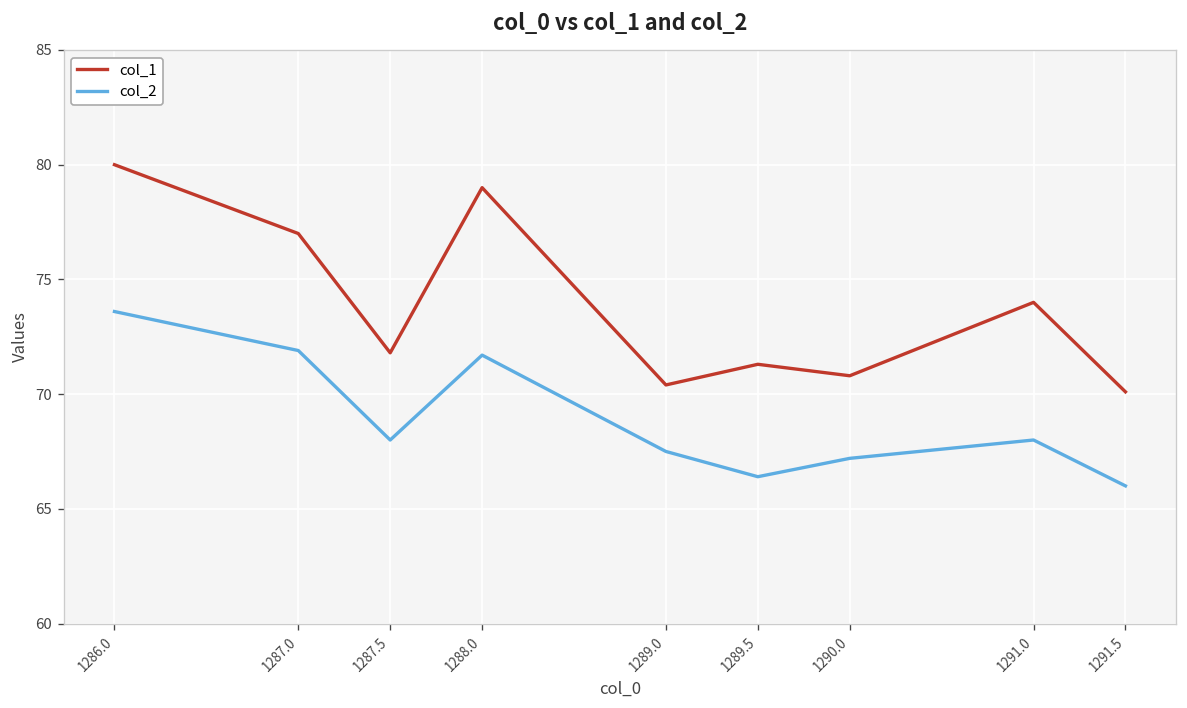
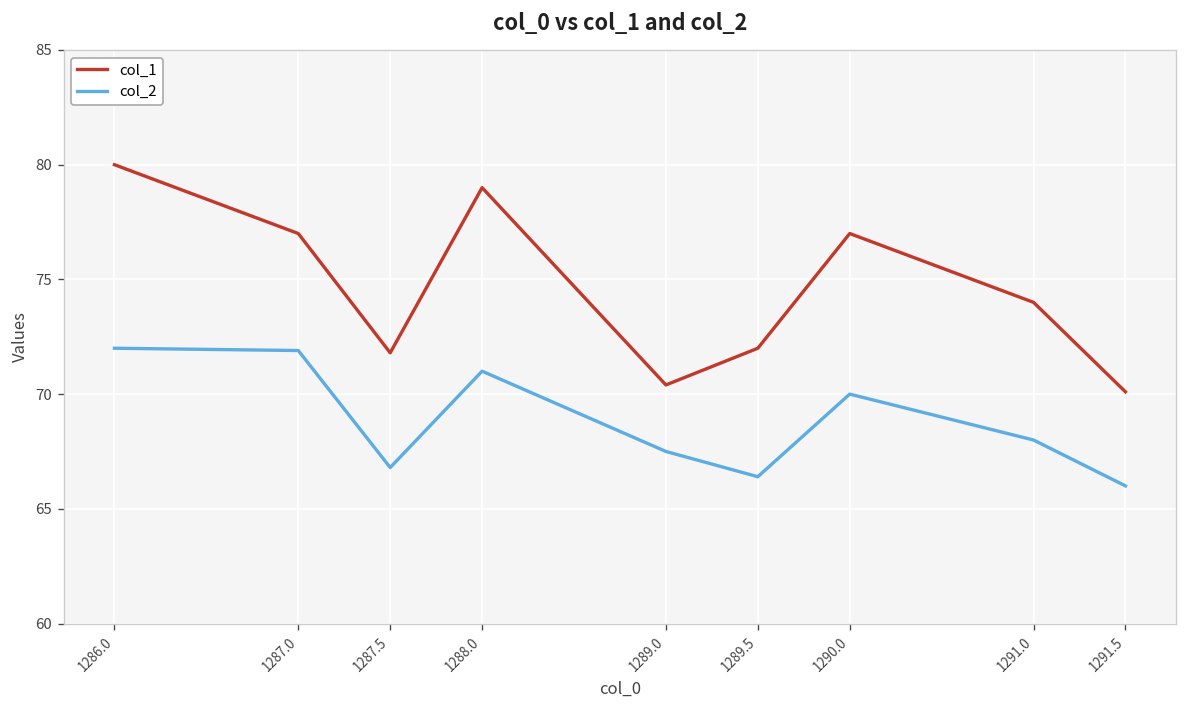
  {
    "col_1": {
      "1286.0": 80.0,
      "1287.0": 77.0,
      "1287.5": 71.8,
      "1288.0": 79.0,
      "1289.0": 70.4,
-     "1289.5": 71.3,
-     "1290.0": 70.8,
+     "1289.5": 72.0,
+     "1290.0": 77.0,
      "1291.0": 74.0,
      "1291.5": 70.1
    },
    "col_2": {
-     "1286.0": 73.6,
+     "1286.0": 72.0,
      "1287.0": 71.9,
-     "1287.5": 68.0,
-     "1288.0": 71.7,
+     "1287.5": 66.8,
+     "1288.0": 71.0,
      "1289.0": 67.5,
      "1289.5": 66.4,
-     "1290.0": 67.2,
+     "1290.0": 70.0,
      "1291.0": 68.0,
      "1291.5": 66.0
    }
  }
